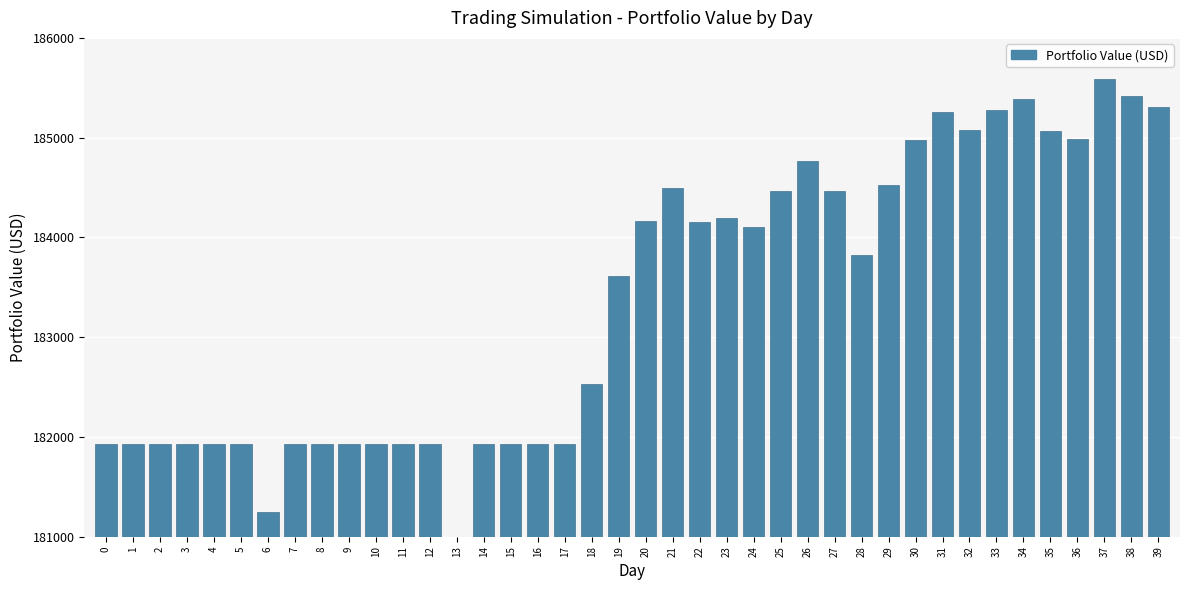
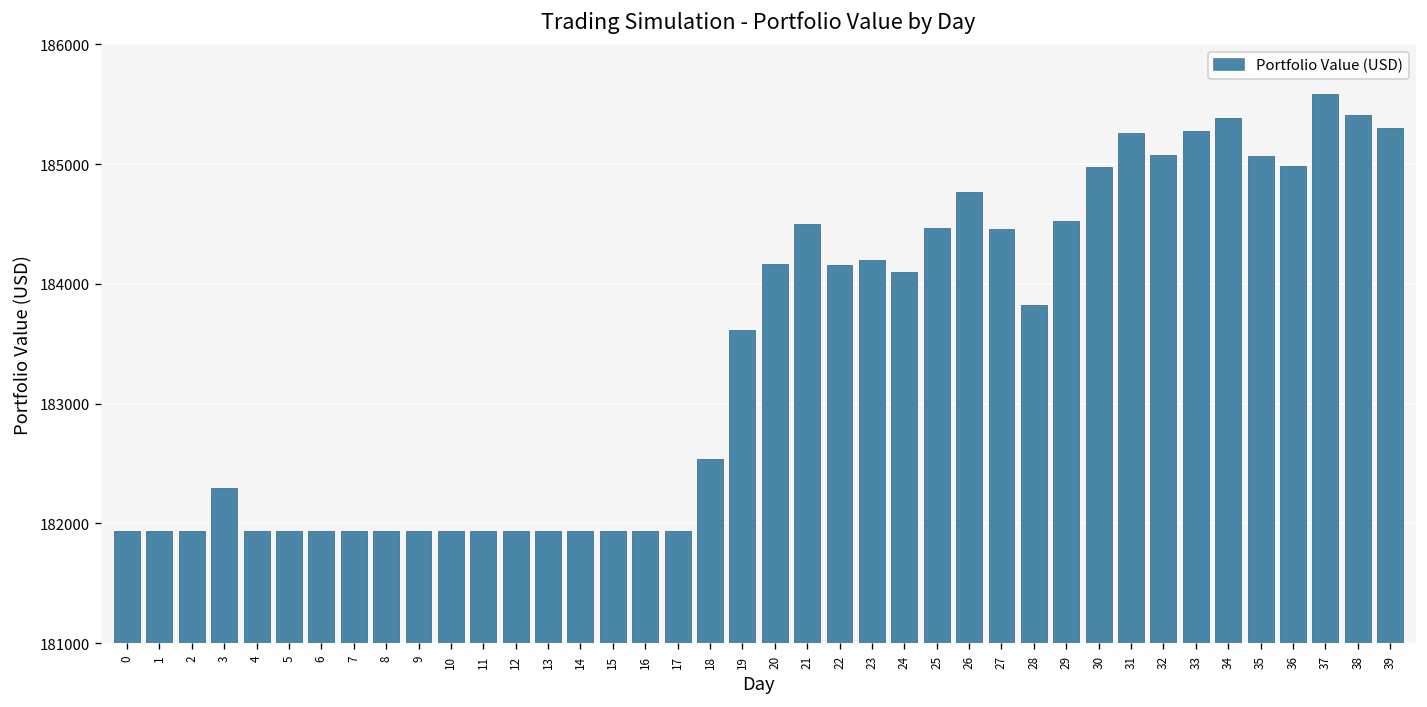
  {
    "0": 181900,
    "1": 181900,
    "2": 181900,
-   "3": 181900,
+   "3": 182300,
    "4": 181900,
    "5": 181900,
-   "6": 181200,
+   "6": 181900,
    "7": 181900,
    "8": 181900,
    "9": 181900,
    "10": 181900,
    "11": 181900,
    "12": 181900,
-   "13": 181000,
+   "13": 181900,
    "14": 181900,
    "15": 181900,
    "16": 181900,
    "17": 181900,
    "18": 182500,
    "19": 183600,
    "20": 184200,
    "21": 184500,
    "22": 184200,
    "23": 184200,
    "24": 184100,
    "25": 184500,
    "26": 184800,
    "27": 184500,
    "28": 183800,
    "29": 184500,
    "30": 185000,
    "31": 185300,
    "32": 185100,
    "33": 185300,
    "34": 185400,
    "35": 185100,
    "36": 185000,
    "37": 185600,
    "38": 185400,
    "39": 185300
  }
